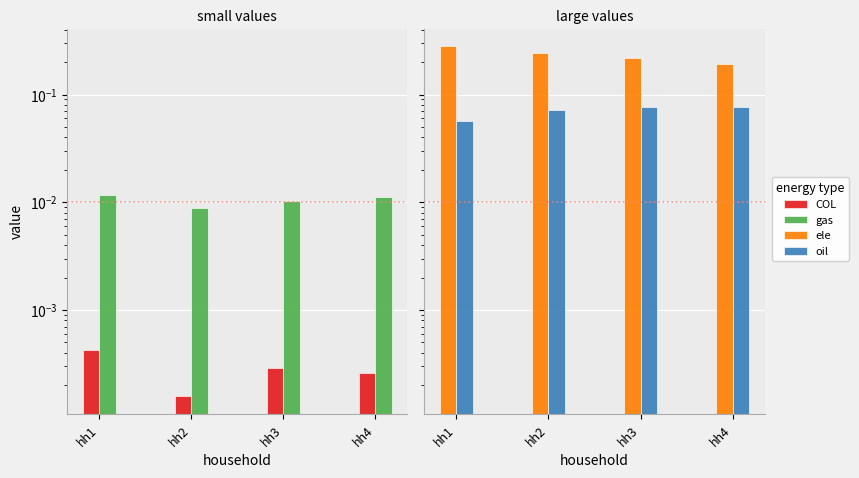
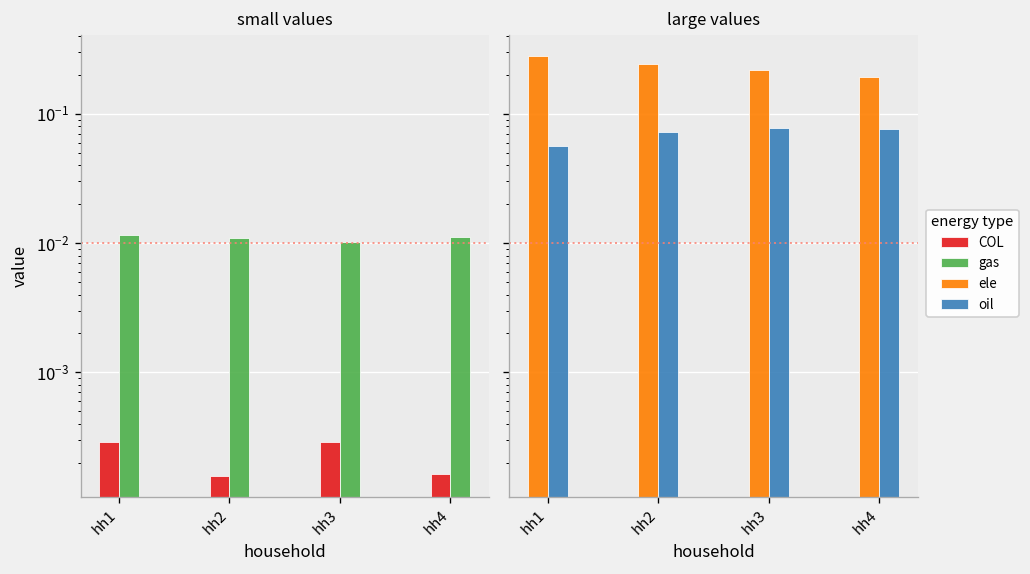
  {
    "small values": {
      "COL": {
-       "hh1": 0.00042,
+       "hh1": 0.00029,
        "hh2": 0.00016,
        "hh3": 0.00029,
-       "hh4": 0.00026
+       "hh4": 0.00016
      },
      "gas": {
        "hh1": 0.012,
-       "hh2": 0.009,
+       "hh2": 0.011,
        "hh3": 0.010,
        "hh4": 0.011
      }
    }
  }
